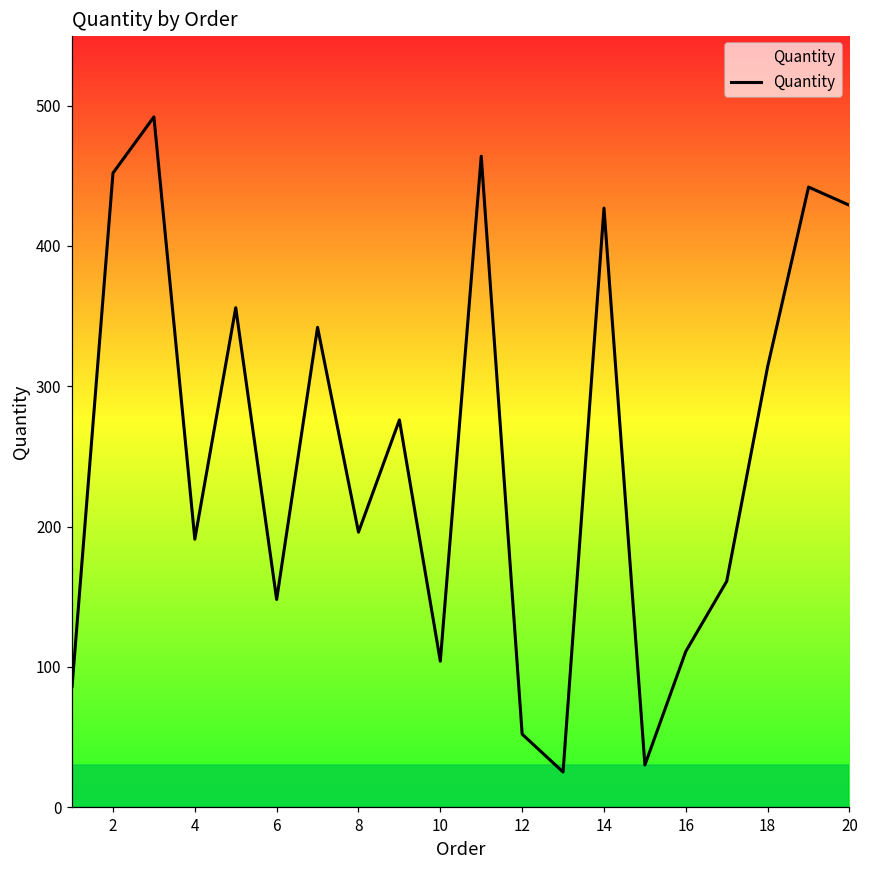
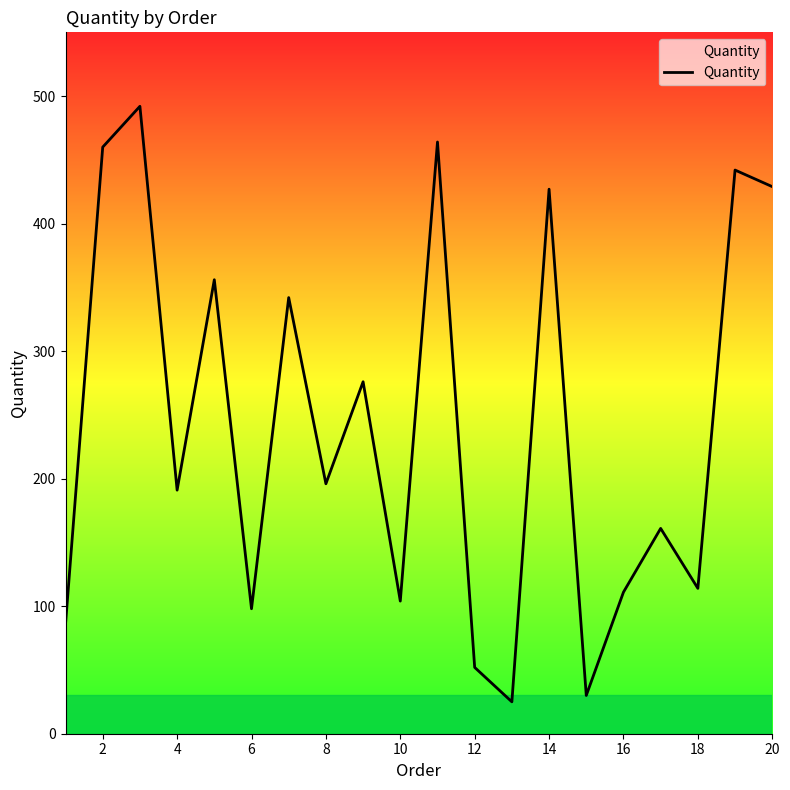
  {
-   "2": 452,
+   "2": 460,
    "4": 191,
-   "6": 148,
+   "6": 98,
    "8": 196,
    "10": 104,
    "12": 52,
    "14": 427,
    "16": 111,
-   "18": 314,
+   "18": 114,
    "20": 429
  }
